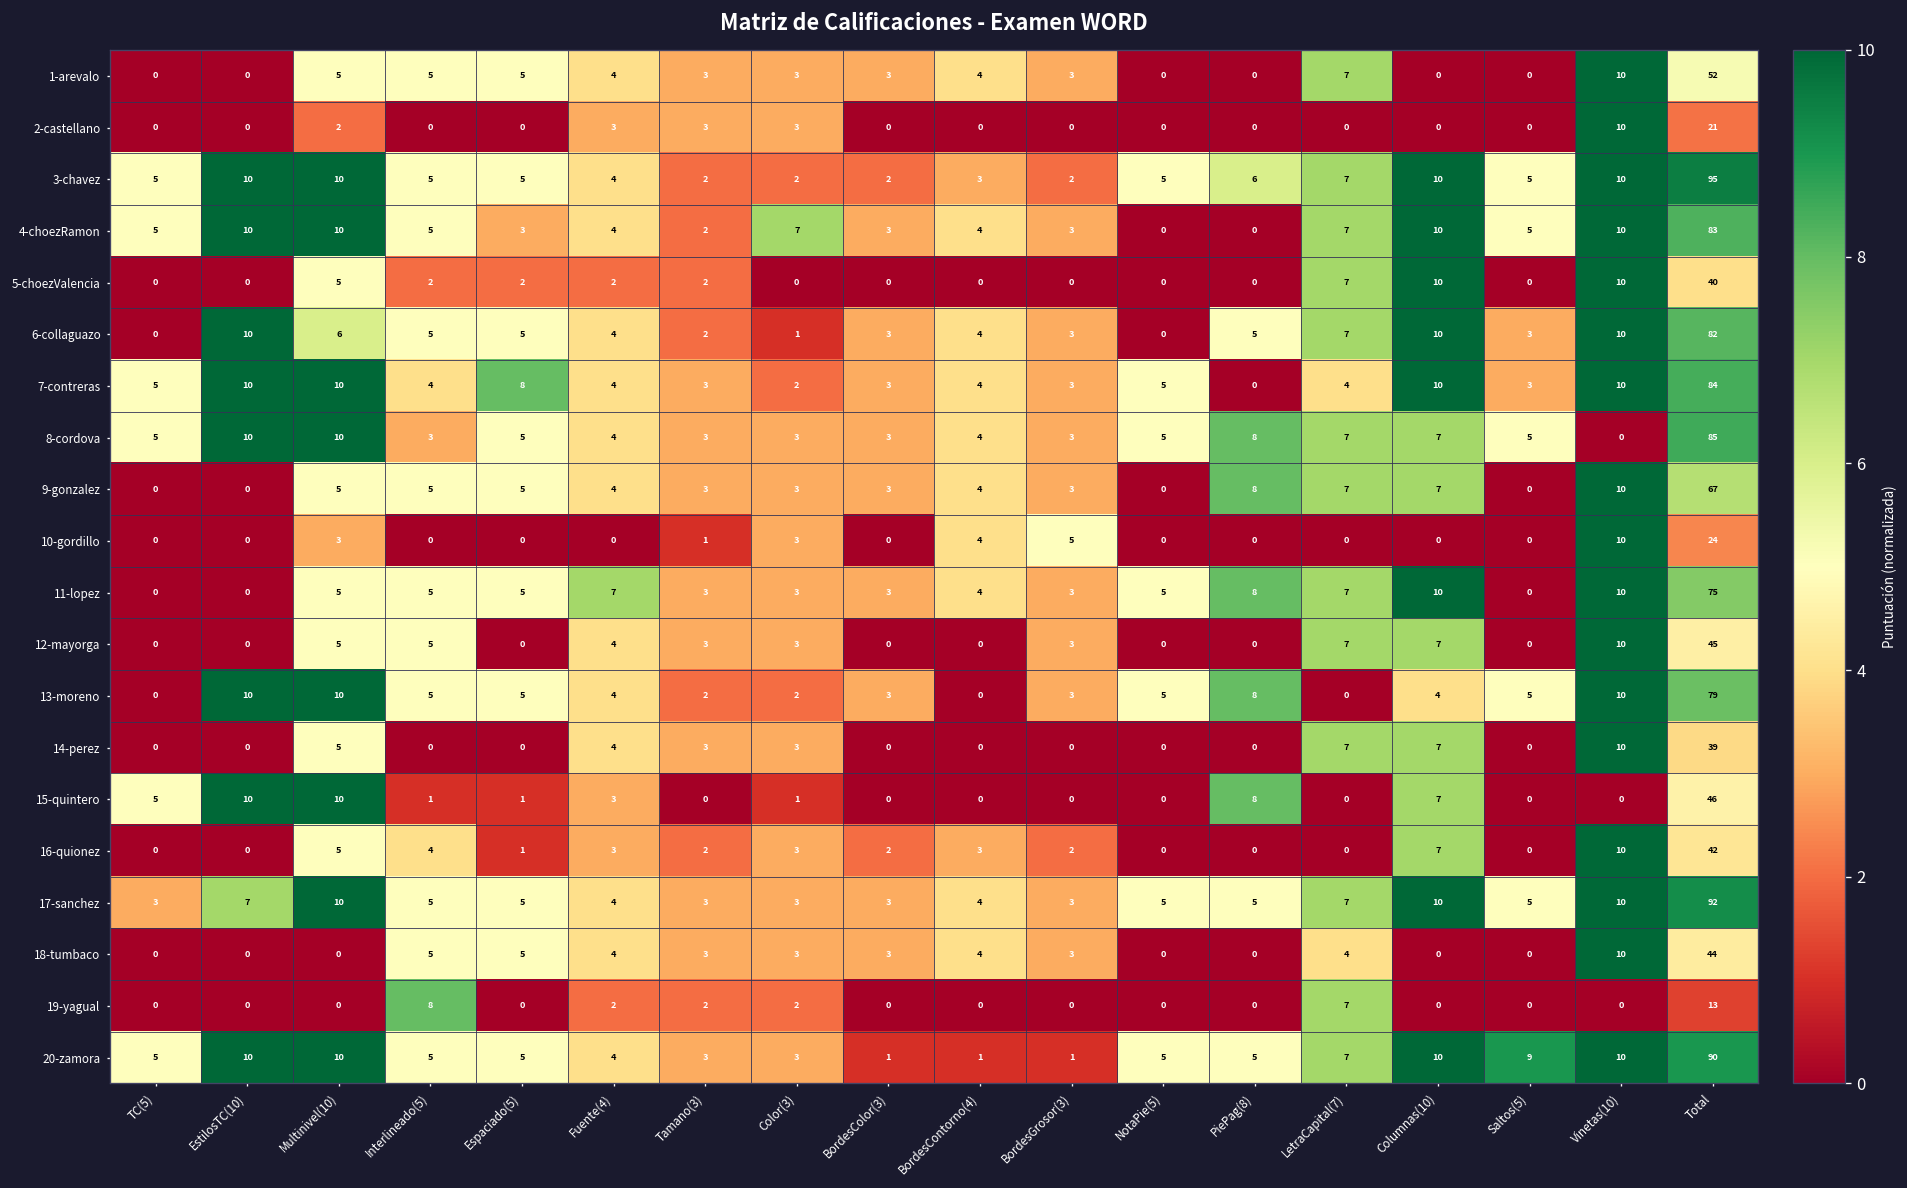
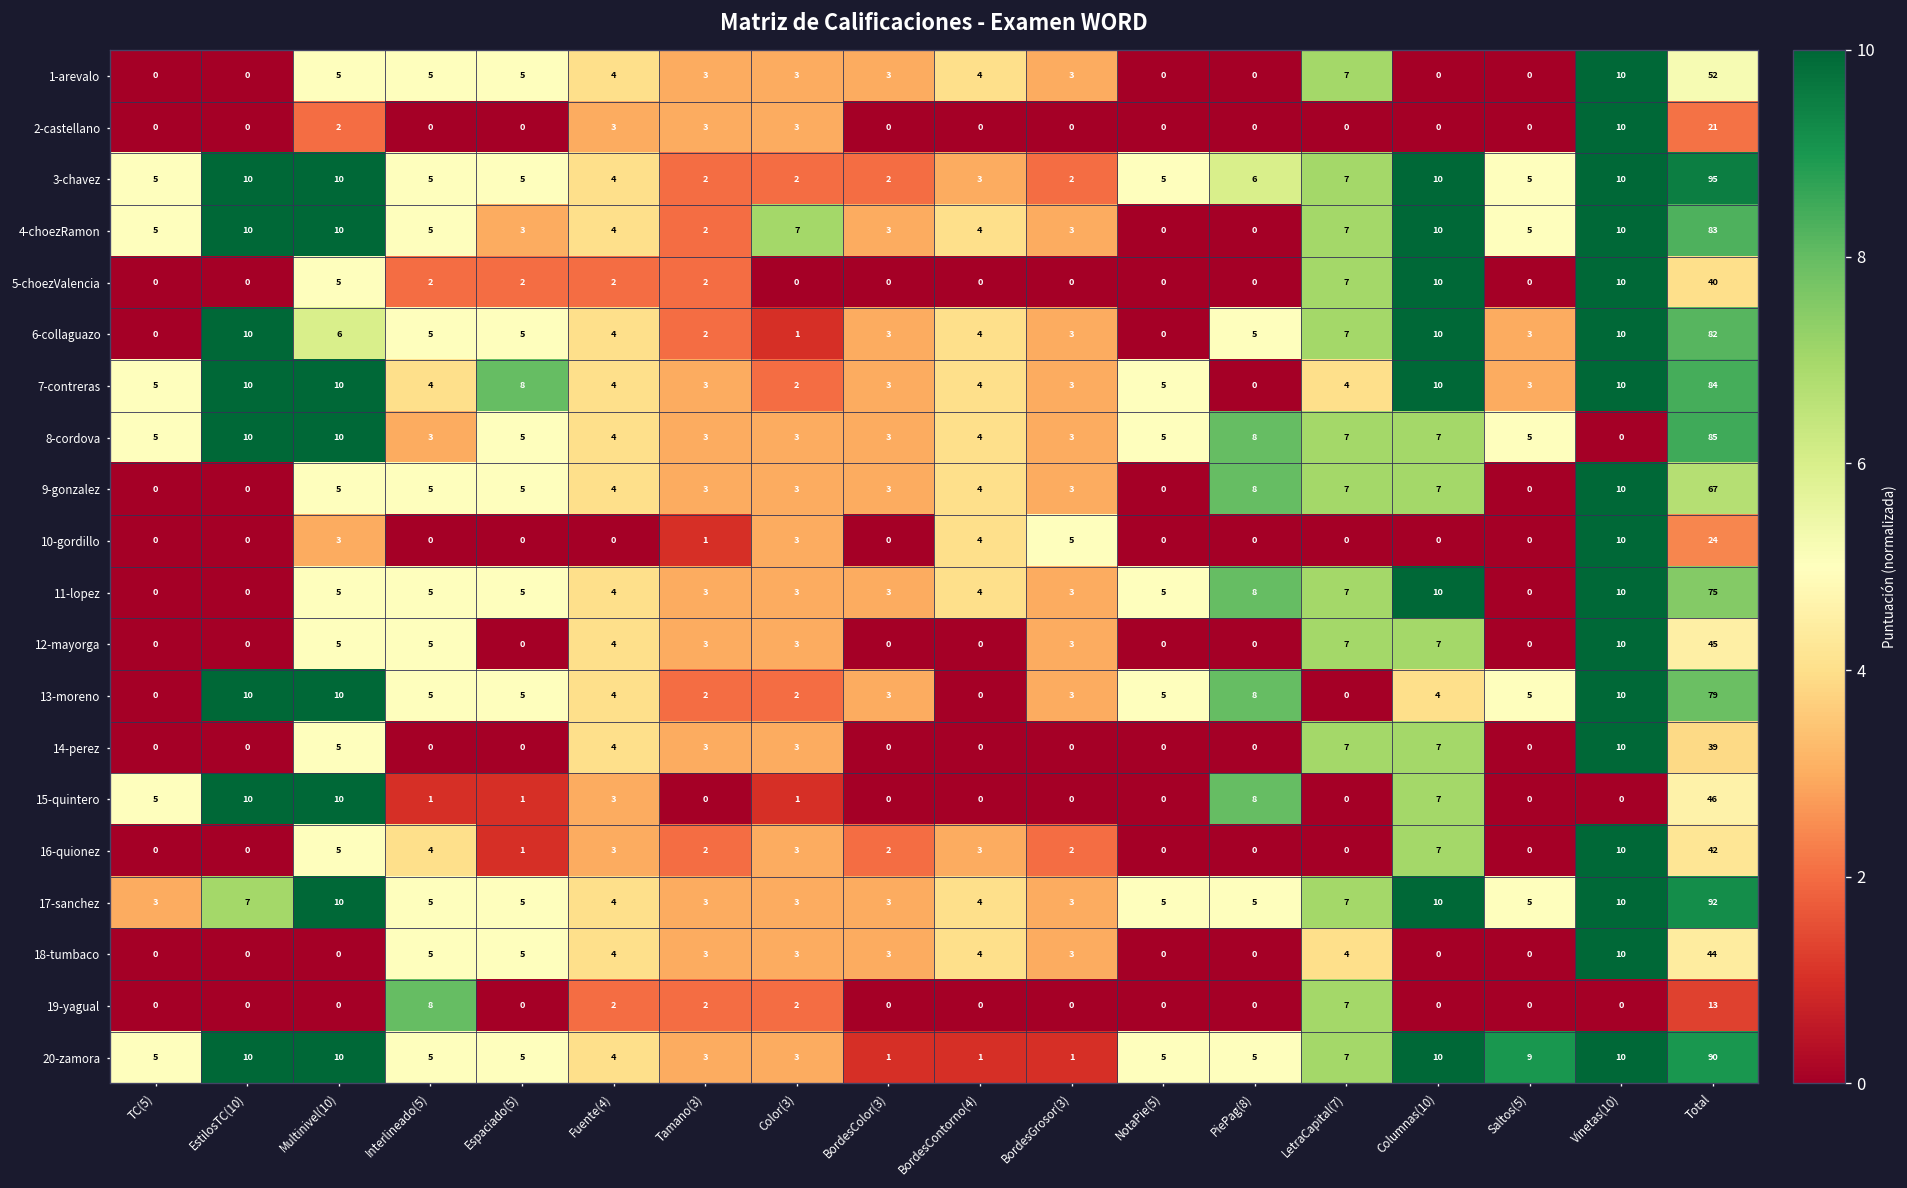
  {
    "11-lopez": {
      "TC(5)": 0,
      "EstilosTC(10)": 0,
      "Multinivel(10)": 5,
      "Interlineado(5)": 5,
      "Espaciado(5)": 5,
-     "Fuente(4)": 7,
+     "Fuente(4)": 4,
      "Tamano(3)": 3,
      "Color(3)": 3,
      "BordesColor(3)": 3,
      "BordesContorno(4)": 4,
      "BordesGrosor(3)": 3,
      "NotaPie(5)": 5,
      "PiePag(8)": 8,
      "LetraCapital(7)": 7,
      "Columnas(10)": 10,
      "Saltos(5)": 0,
      "Vinetas(10)": 10,
      "Total": 75
    }
  }
